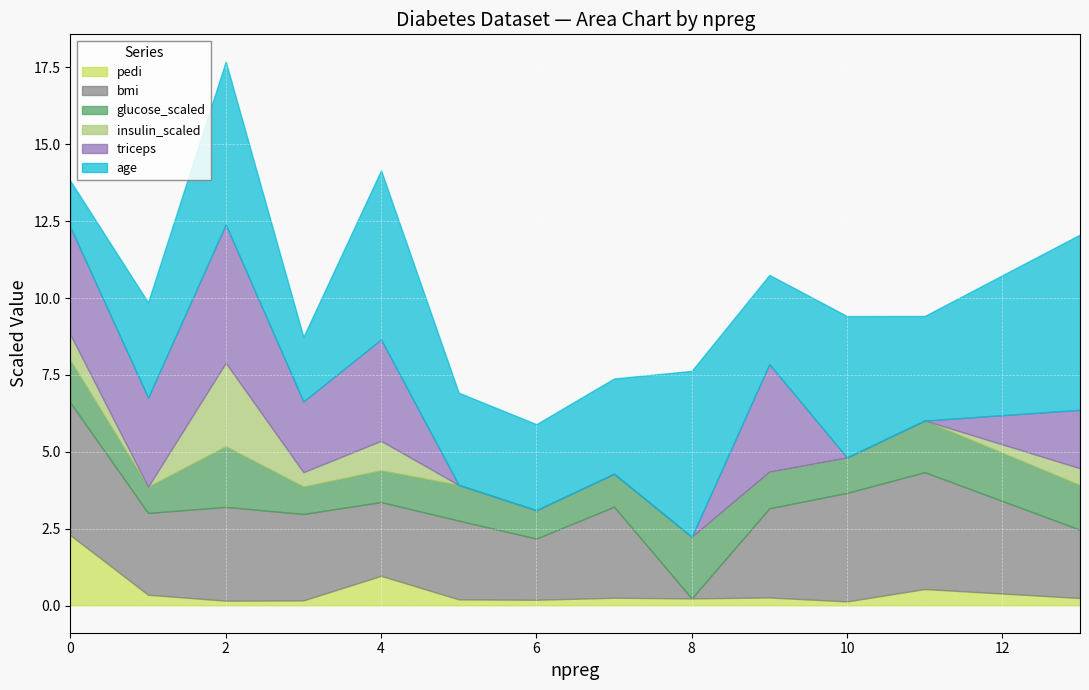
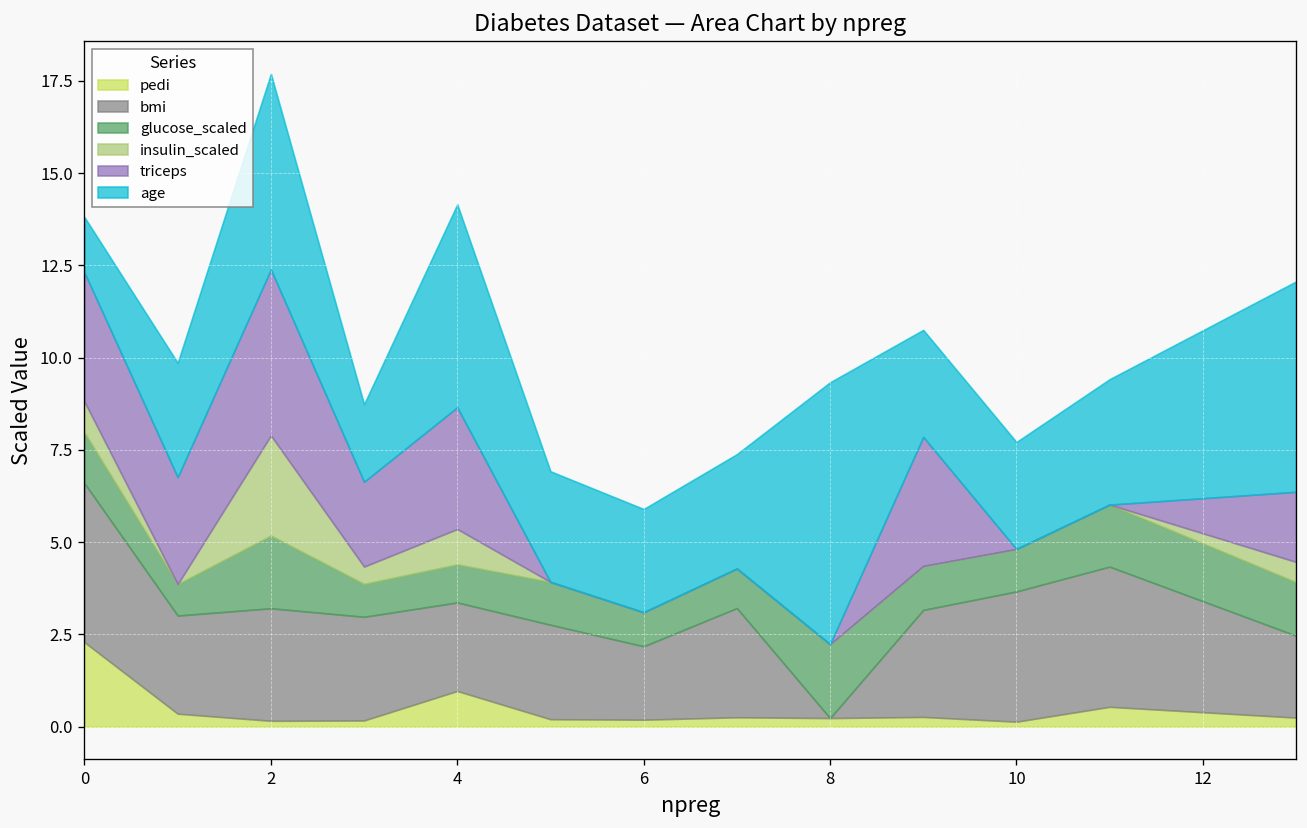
  {
    "glucose_scaled": {
      "0": 1.4,
      "2": 2.0,
      "4": 1.0
    },
    "age": {
      "0": 1.5,
      "2": 5.3,
      "4": 5.5,
      "6": 2.8,
-     "8": 5.4,
-     "10": 4.6
+     "8": 7.1,
+     "10": 2.9
    }
  }
